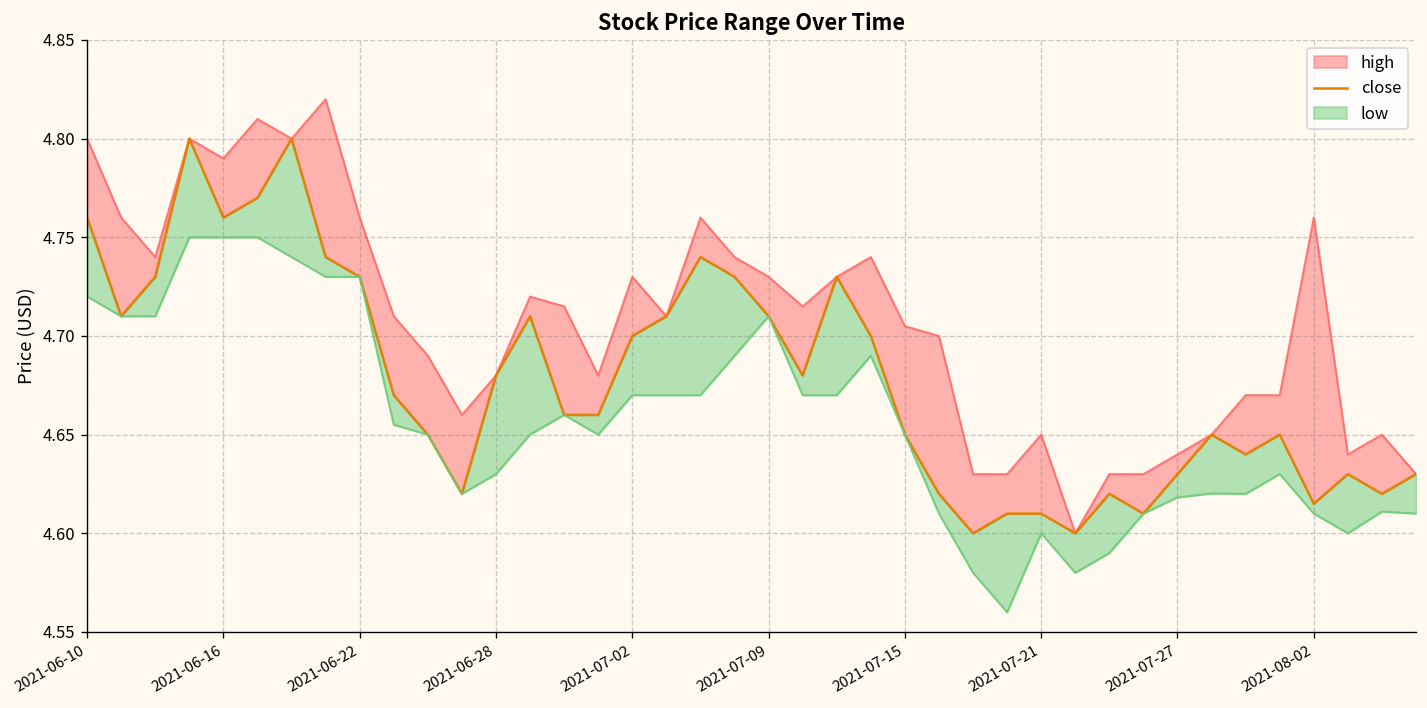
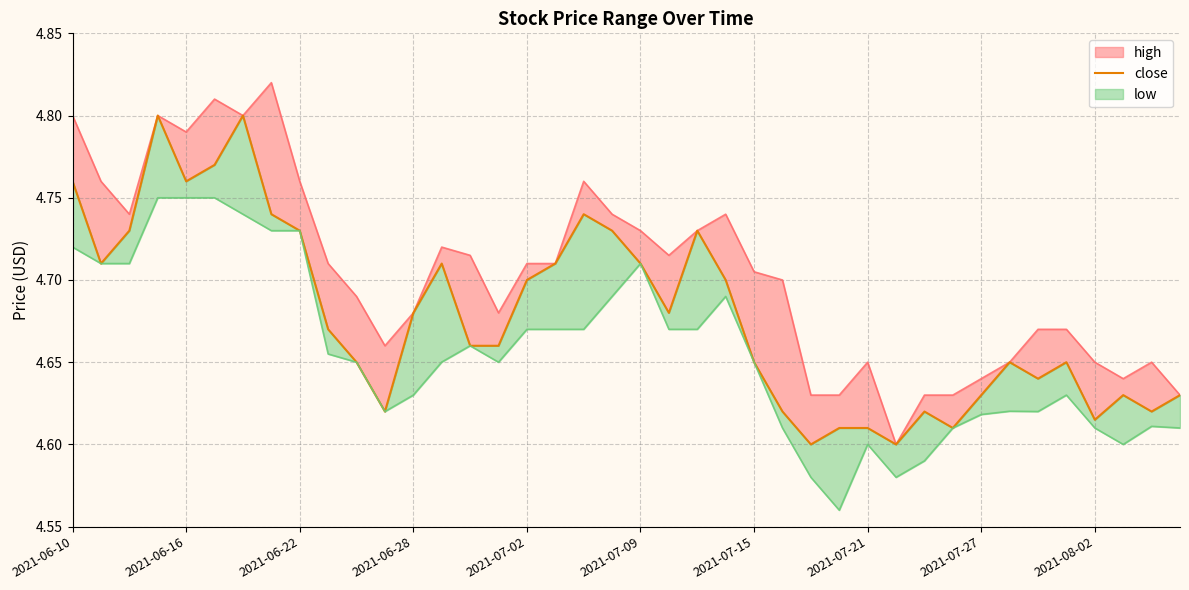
  {
    "high": {
      "2021-06-10": 4.80,
      "2021-06-16": 4.79,
      "2021-06-22": 4.76,
-     "2021-07-02": 4.73,
+     "2021-07-02": 4.71,
      "2021-07-09": 4.73,
      "2021-07-15": 4.705,
      "2021-07-21": 4.65,
      "2021-07-27": 4.64,
-     "2021-08-02": 4.76
+     "2021-08-02": 4.65
    }
  }
